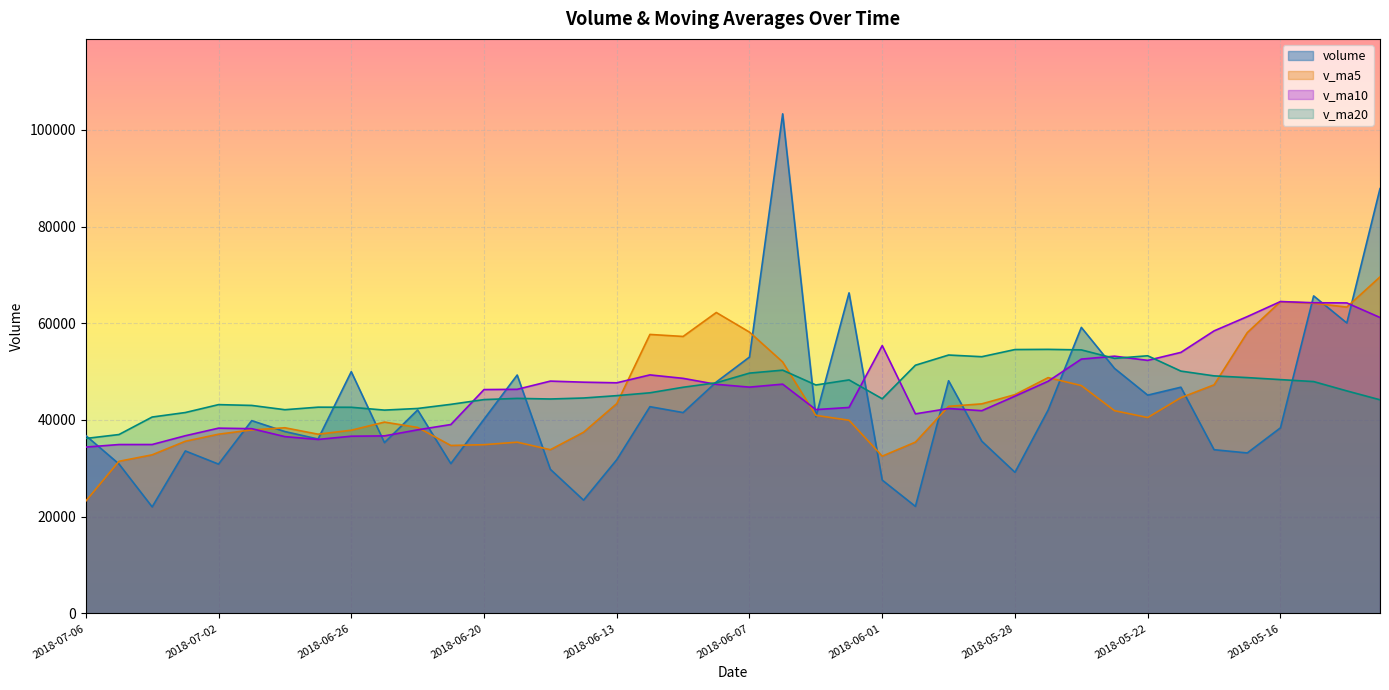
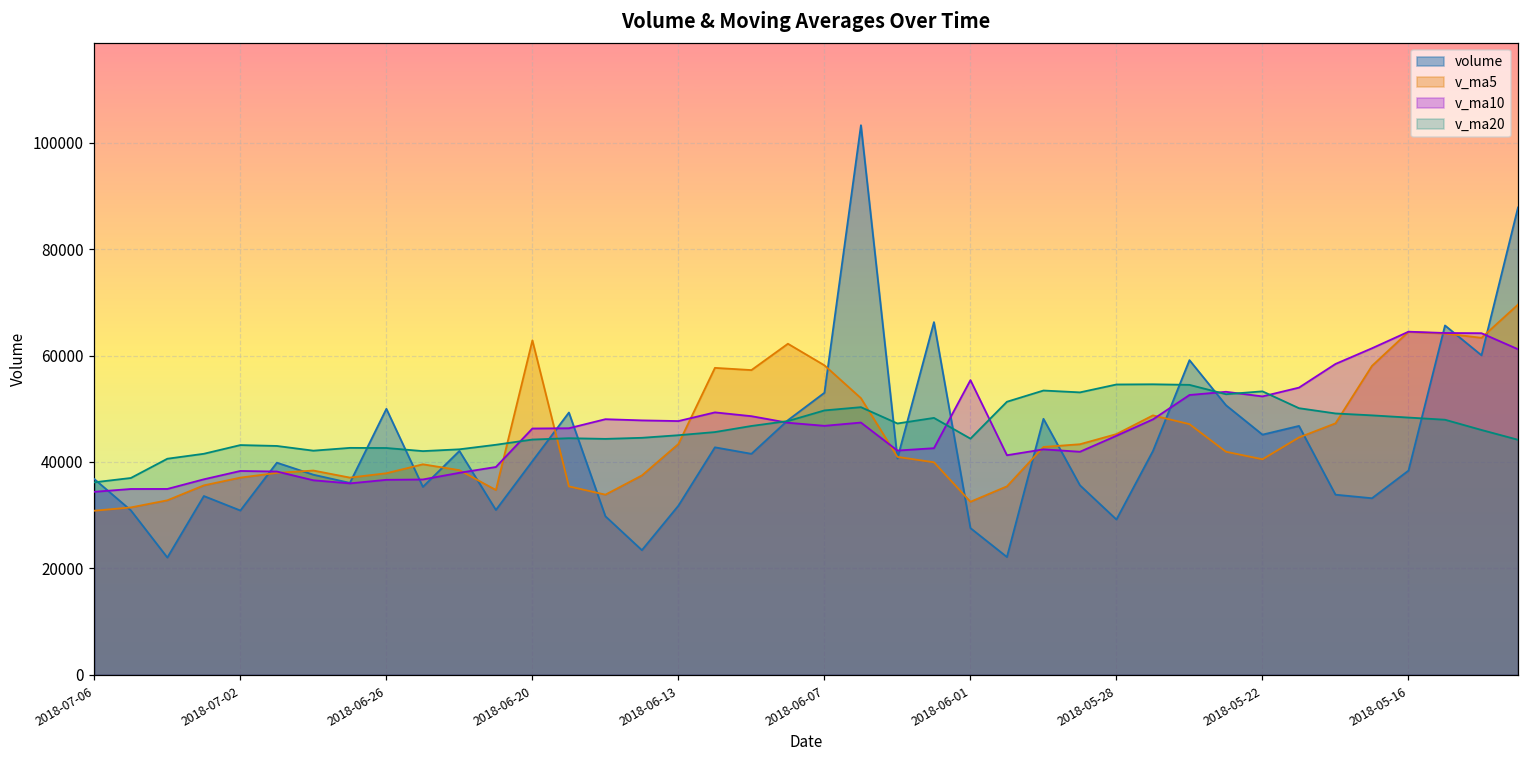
  {
    "volume": {
      "2018-07-06": 37000,
      "2018-07-02": 31000,
      "2018-06-26": 50000,
      "2018-06-20": 40000,
      "2018-06-13": 32000,
      "2018-06-07": 53000,
      "2018-06-01": 28000,
      "2018-05-28": 29000,
      "2018-05-22": 45000,
      "2018-05-16": 38000
    },
    "v_ma5": {
-     "2018-07-06": 23000,
+     "2018-07-06": 31000,
      "2018-07-02": 37000,
      "2018-06-26": 38000,
-     "2018-06-20": 35000,
+     "2018-06-20": 63000,
      "2018-06-13": 43000,
      "2018-06-07": 58000,
      "2018-06-01": 33000,
      "2018-05-22": 41000
    },
    "v_ma10": {
      "2018-07-06": 34000,
      "2018-07-02": 38000,
      "2018-06-26": 37000,
      "2018-06-20": 46000,
      "2018-06-13": 48000,
      "2018-06-07": 47000,
      "2018-06-01": 55000,
      "2018-05-22": 52000
    },
    "v_ma20": {
      "2018-07-06": 36000,
      "2018-07-02": 43000,
      "2018-06-26": 43000,
      "2018-06-20": 44000,
      "2018-06-13": 45000,
      "2018-06-07": 50000,
      "2018-06-01": 44000,
      "2018-05-28": 55000,
      "2018-05-22": 53000,
      "2018-05-16": 48000
    }
  }
